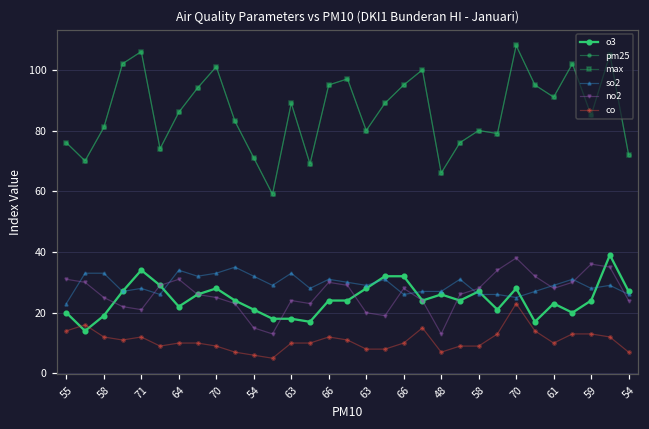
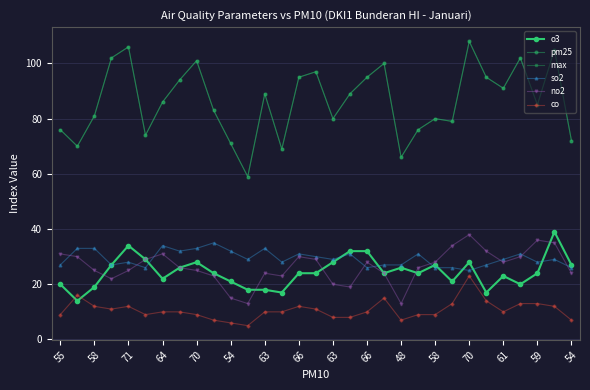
  {
    "so2": {
-     "55": 23,
+     "55": 27,
      "71": 28,
      "64": 34,
      "48": 27,
      "61": 29,
      "59": 28
    },
    "no2": {
      "55": 31,
-     "71": 21,
+     "71": 25,
      "64": 31,
      "48": 13,
      "61": 28,
      "59": 36
    },
    "co": {
-     "55": 14,
+     "55": 9,
      "71": 12,
      "64": 10,
      "48": 7,
      "61": 10,
      "59": 13
    }
  }
